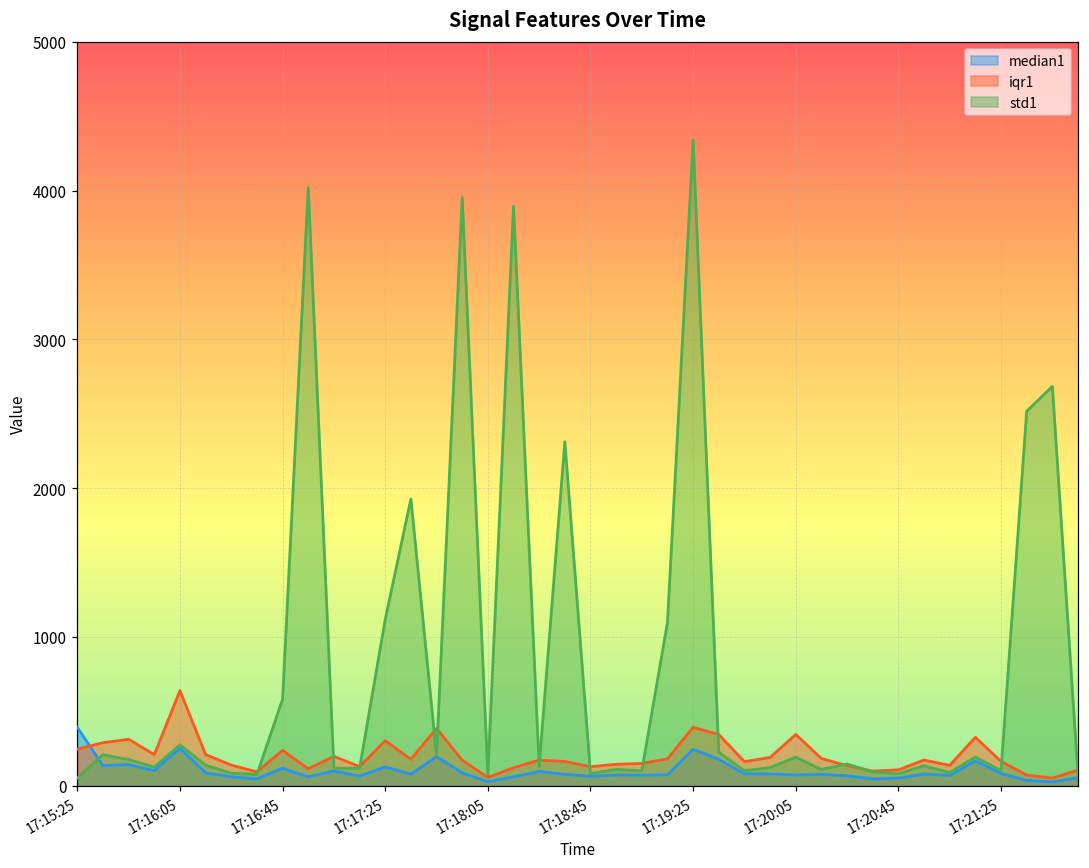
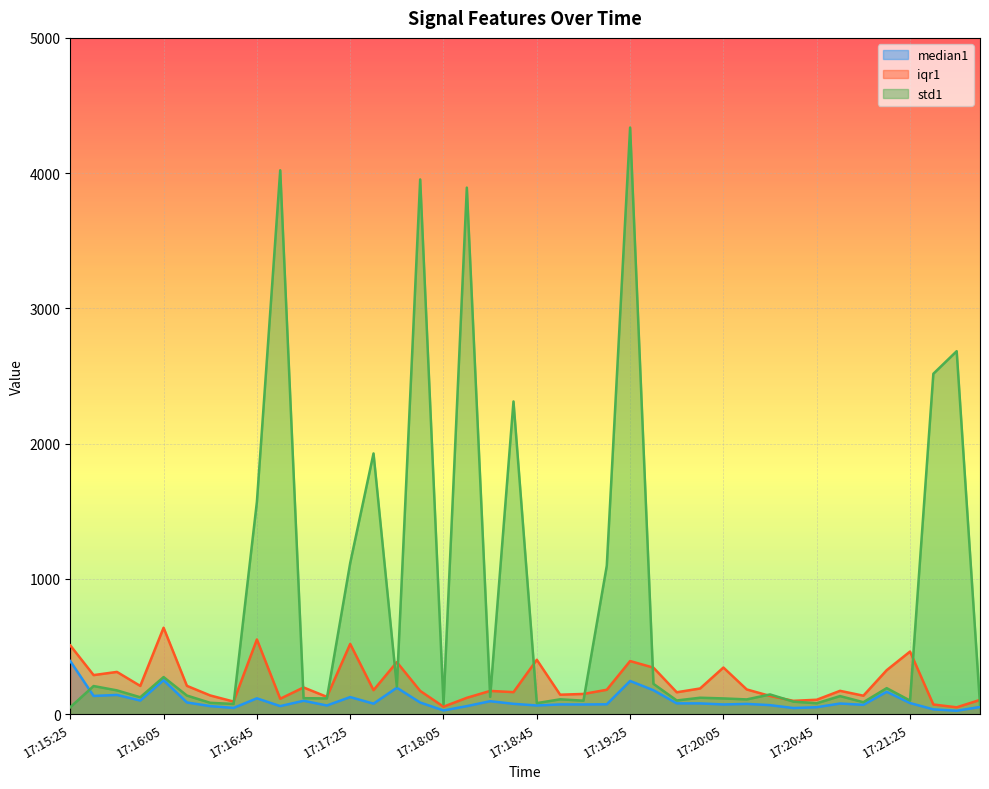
  {
    "median1": {
      "17:15:25": 390,
      "17:16:05": 250,
      "17:16:45": 120,
      "17:17:25": 130,
      "17:18:05": 30,
      "17:19:25": 250,
      "17:20:05": 70,
      "17:20:45": 50
    },
    "iqr1": {
-     "17:15:25": 250,
+     "17:15:25": 510,
      "17:16:05": 640,
-     "17:16:45": 240,
-     "17:17:25": 300,
-     "17:18:45": 130,
+     "17:16:45": 550,
+     "17:17:25": 520,
+     "17:18:45": 400,
      "17:19:25": 390,
      "17:20:05": 340,
      "17:20:45": 110,
-     "17:21:25": 160
+     "17:21:25": 460
    },
    "std1": {
      "17:15:25": 50,
      "17:16:05": 270,
-     "17:16:45": 580,
+     "17:16:45": 1570,
      "17:17:25": 1120,
      "17:19:25": 4340,
-     "17:20:05": 190,
+     "17:20:05": 120,
      "17:20:45": 80
    }
  }
